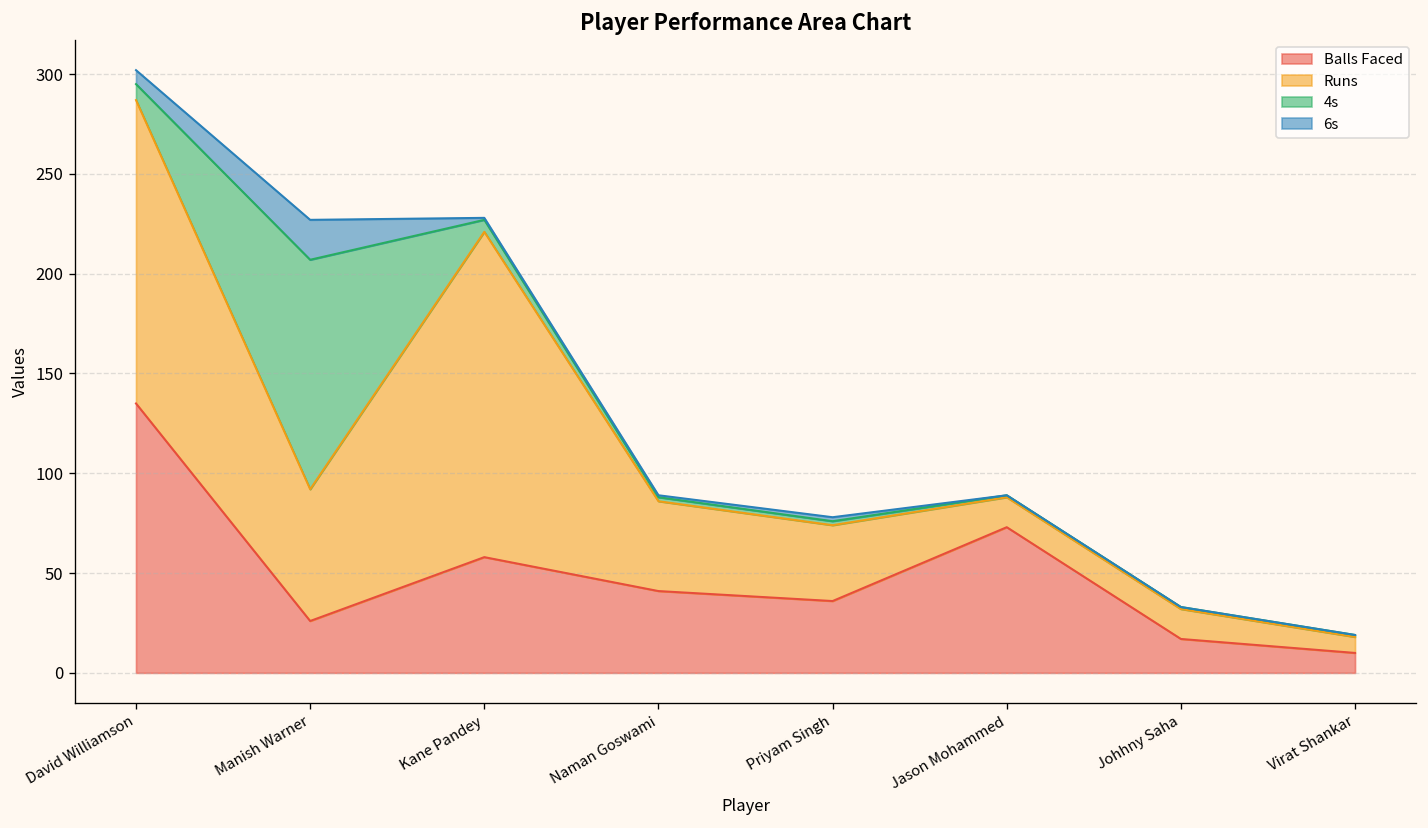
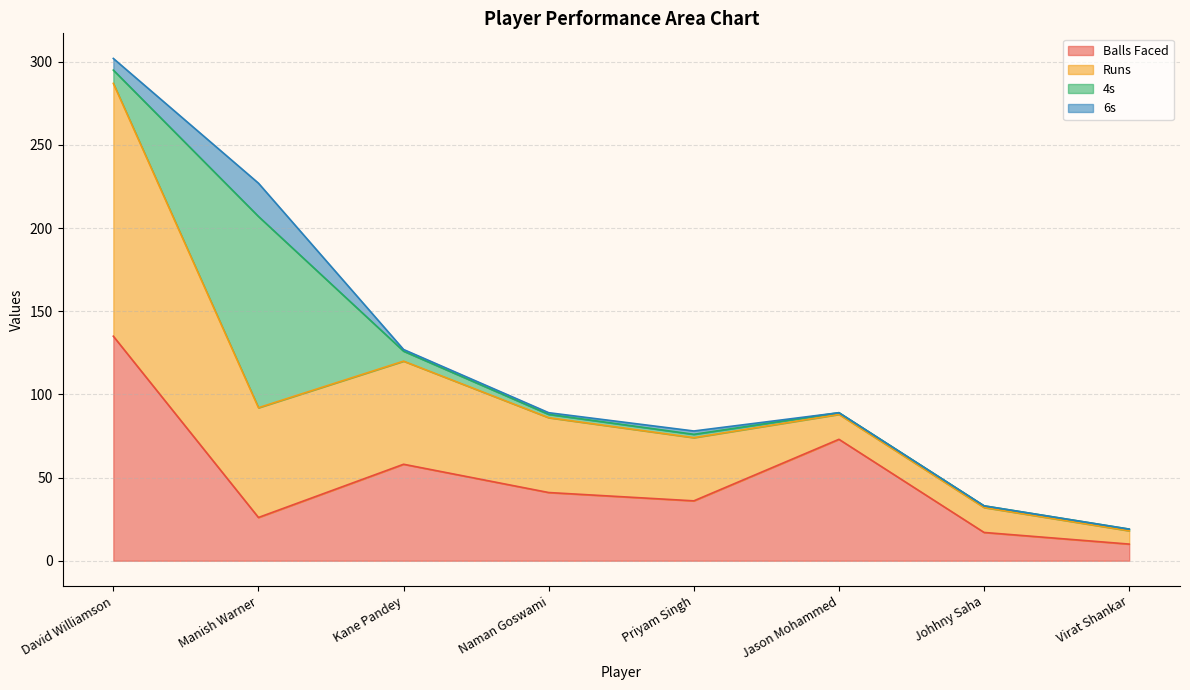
  {
    "Balls Faced": {
      "David Williamson": 135,
      "Manish Warner": 26,
      "Kane Pandey": 58,
      "Naman Goswami": 41,
      "Priyam Singh": 36,
      "Jason Mohammed": 73,
      "Johhny Saha": 17,
      "Virat Shankar": 10
    },
    "Runs": {
      "David Williamson": 152,
      "Manish Warner": 66,
-     "Kane Pandey": 163,
+     "Kane Pandey": 62,
      "Naman Goswami": 45,
      "Priyam Singh": 38
    },
    "4s": {
      "David Williamson": 8,
      "Manish Warner": 115,
      "Priyam Singh": 2
    },
    "6s": {
      "David Williamson": 7,
      "Manish Warner": 20,
      "Priyam Singh": 2
    }
  }
